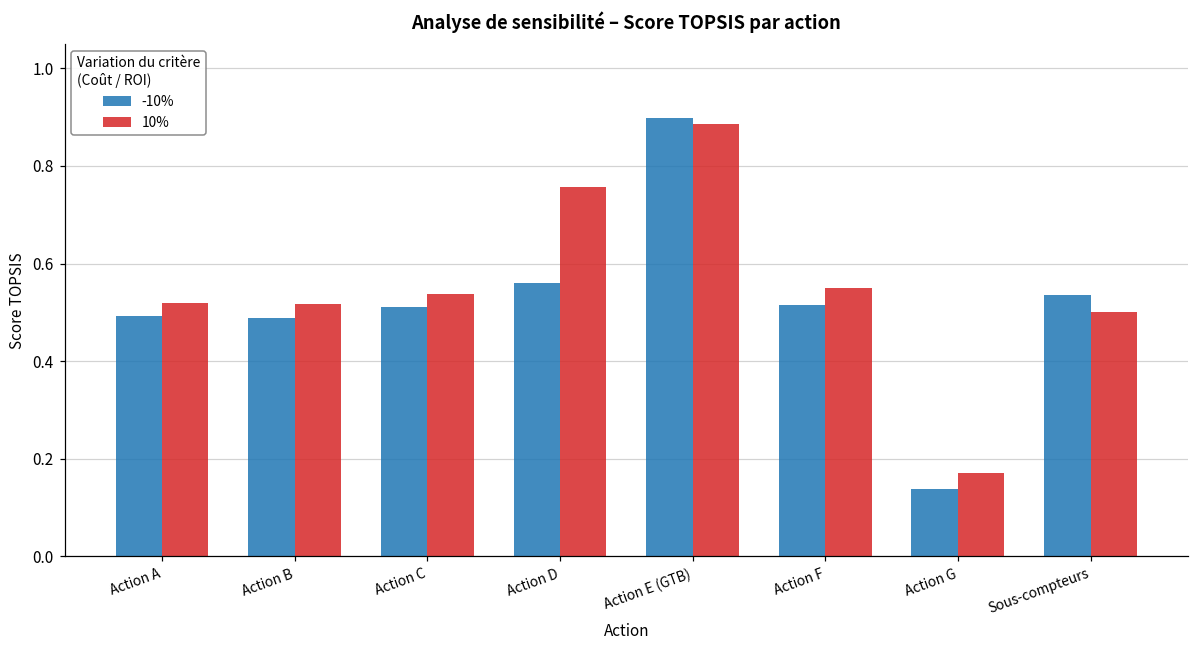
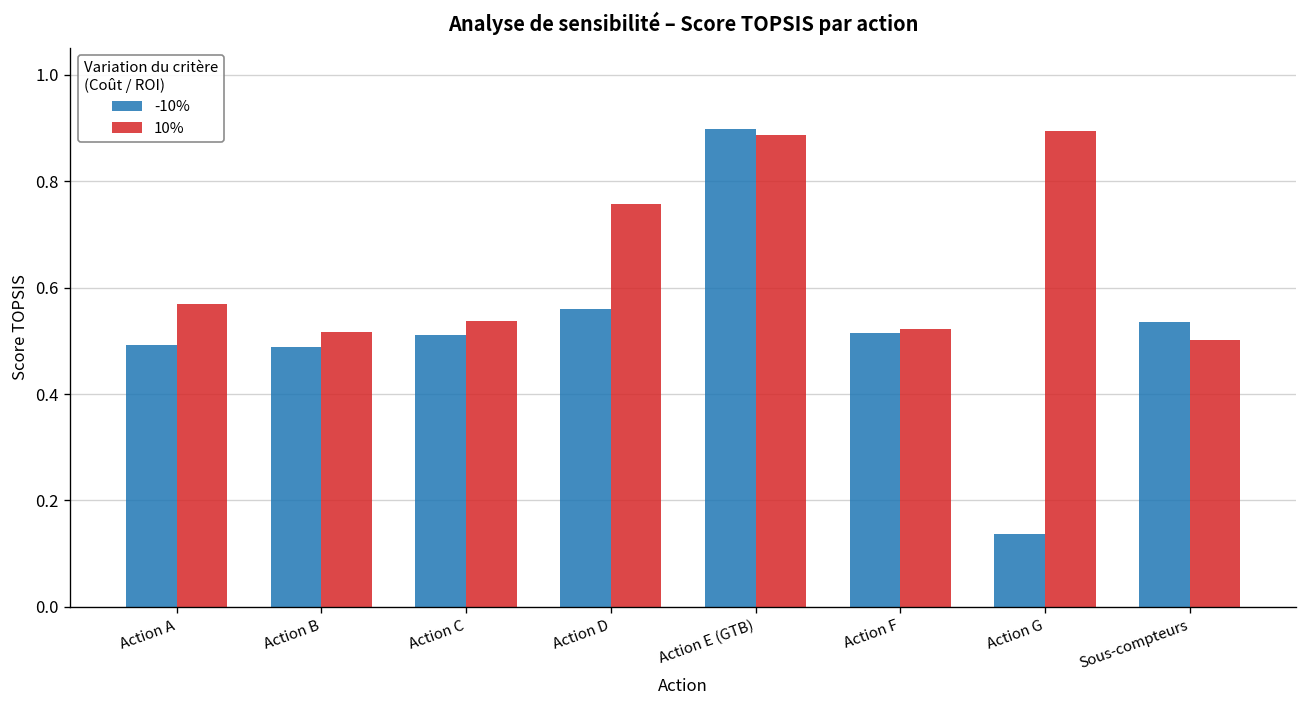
  {
    "-10%": {
      "Action A": 0.49,
      "Action B": 0.49,
      "Action C": 0.51,
      "Action D": 0.56,
      "Action E (GTB)": 0.90,
      "Action F": 0.52,
      "Action G": 0.14,
      "Sous-compteurs": 0.54
    },
    "10%": {
-     "Action A": 0.52,
+     "Action A": 0.57,
      "Action B": 0.52,
      "Action C": 0.54,
      "Action D": 0.76,
      "Action E (GTB)": 0.89,
-     "Action F": 0.55,
-     "Action G": 0.17,
+     "Action F": 0.52,
+     "Action G": 0.89,
      "Sous-compteurs": 0.50
    }
  }
